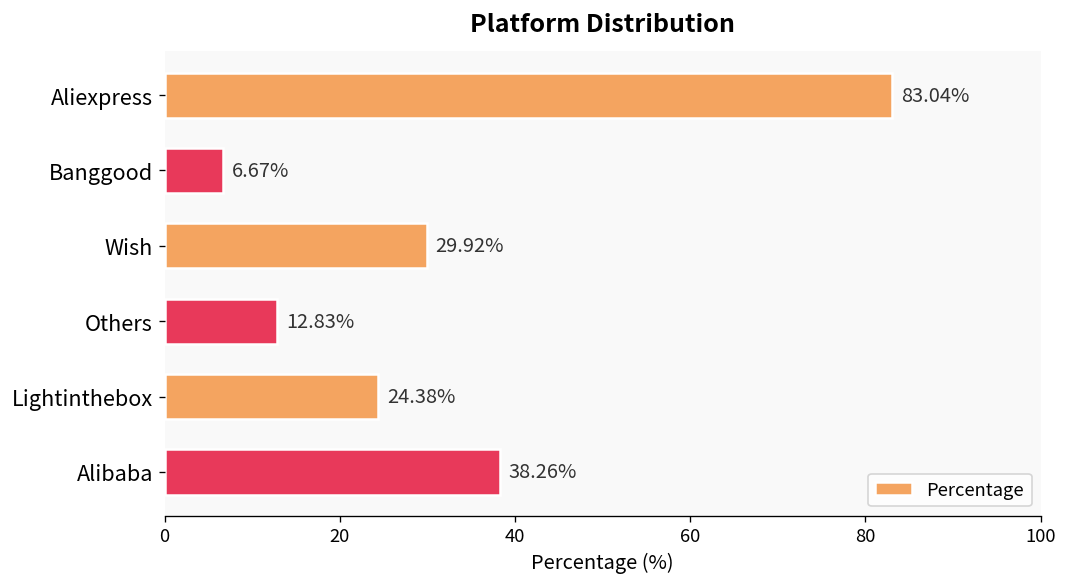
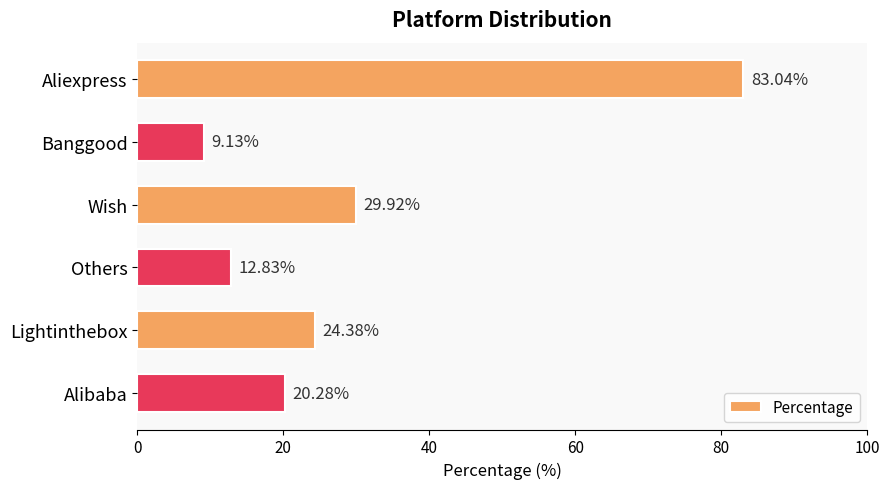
  {
    "Aliexpress": "83.04%",
-   "Banggood": "6.67%",
+   "Banggood": "9.13%",
    "Wish": "29.92%",
    "Others": "12.83%",
    "Lightinthebox": "24.38%",
-   "Alibaba": "38.26%"
+   "Alibaba": "20.28%"
  }
